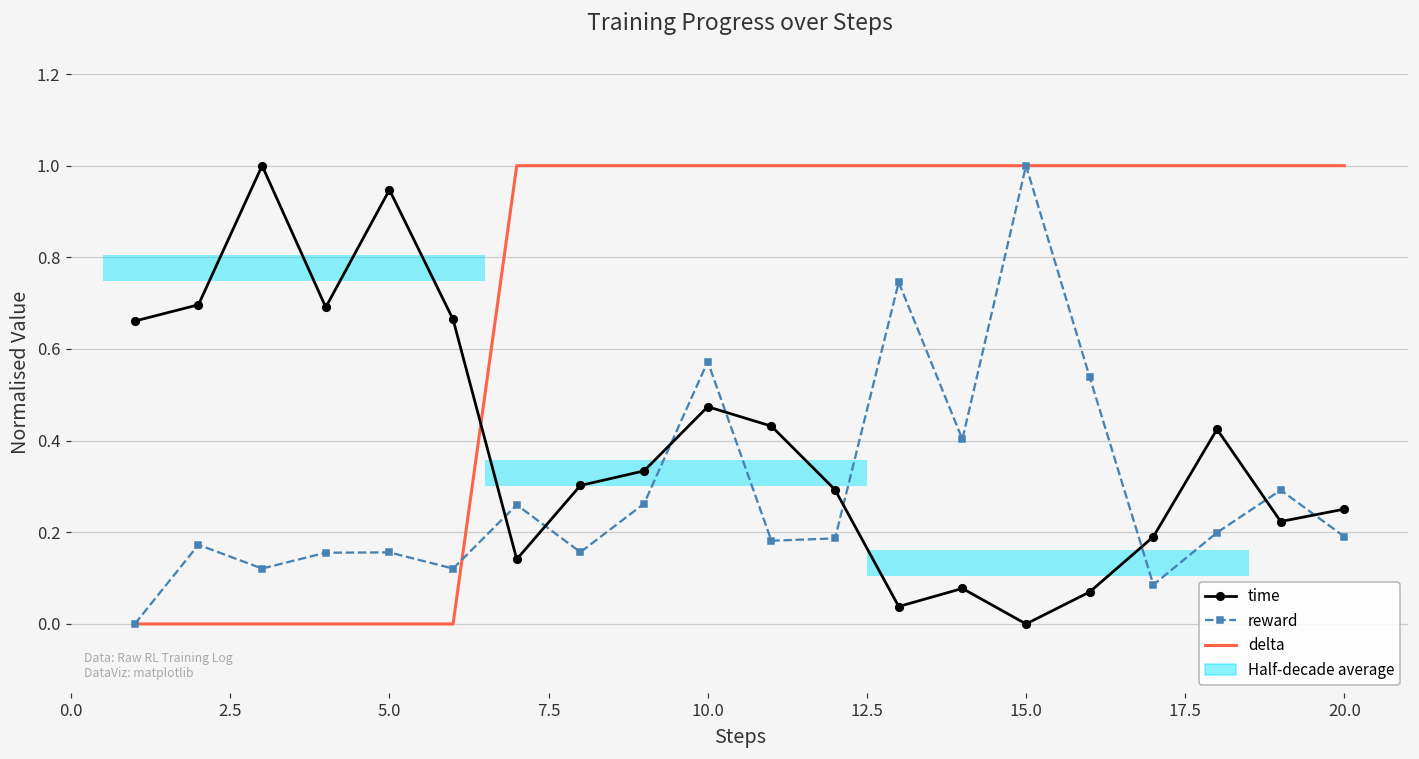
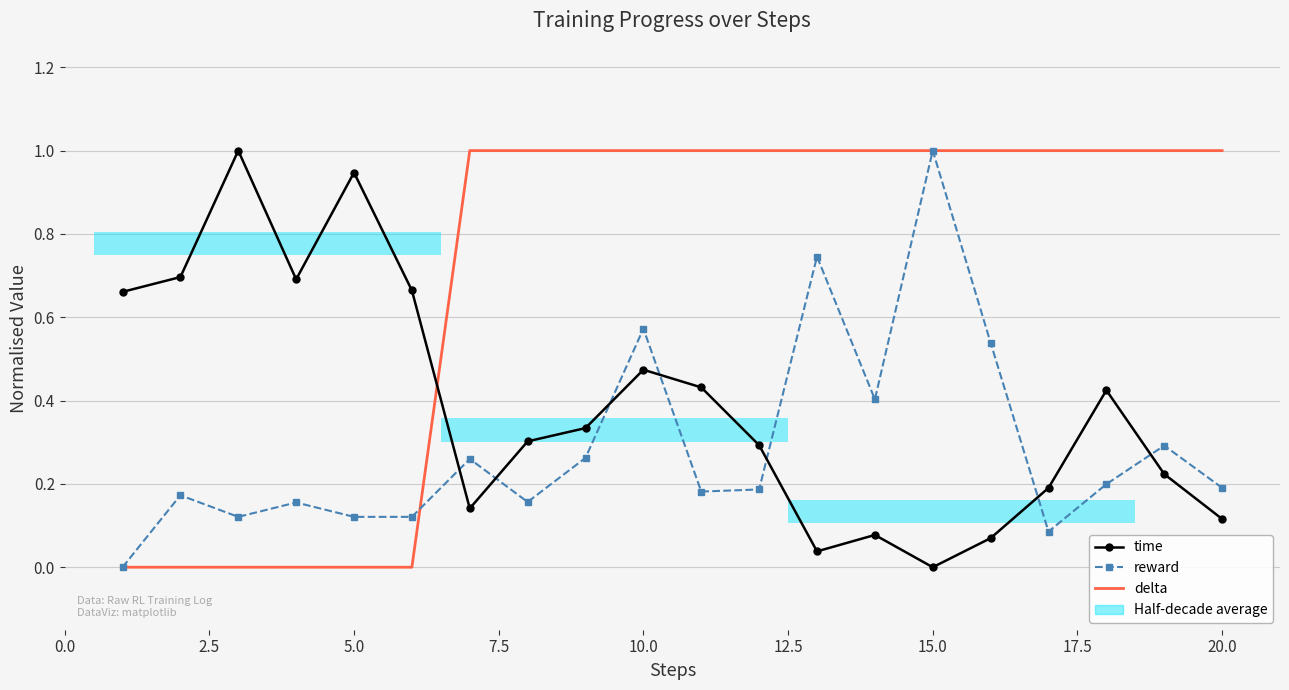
  {
    "time": {
      "5.0": 0.95,
      "10.0": 0.47,
      "15.0": 0.00,
-     "20.0": 0.25
+     "20.0": 0.12
    },
    "reward": {
-     "5.0": 0.16,
+     "5.0": 0.12,
      "10.0": 0.57,
      "20.0": 0.19
    },
    "delta": {
      "5.0": 0.00,
      "10.0": 1.00,
      "20.0": 1.00
    }
  }
